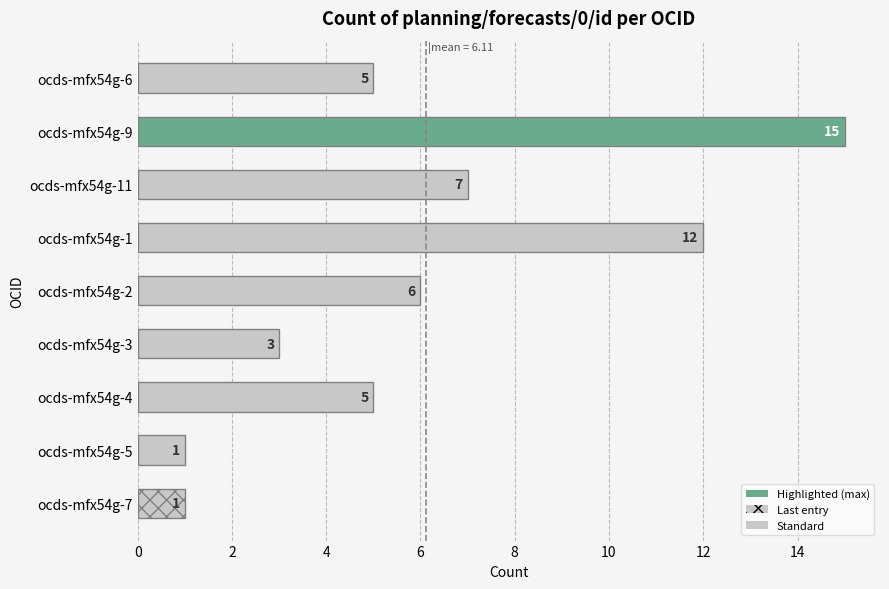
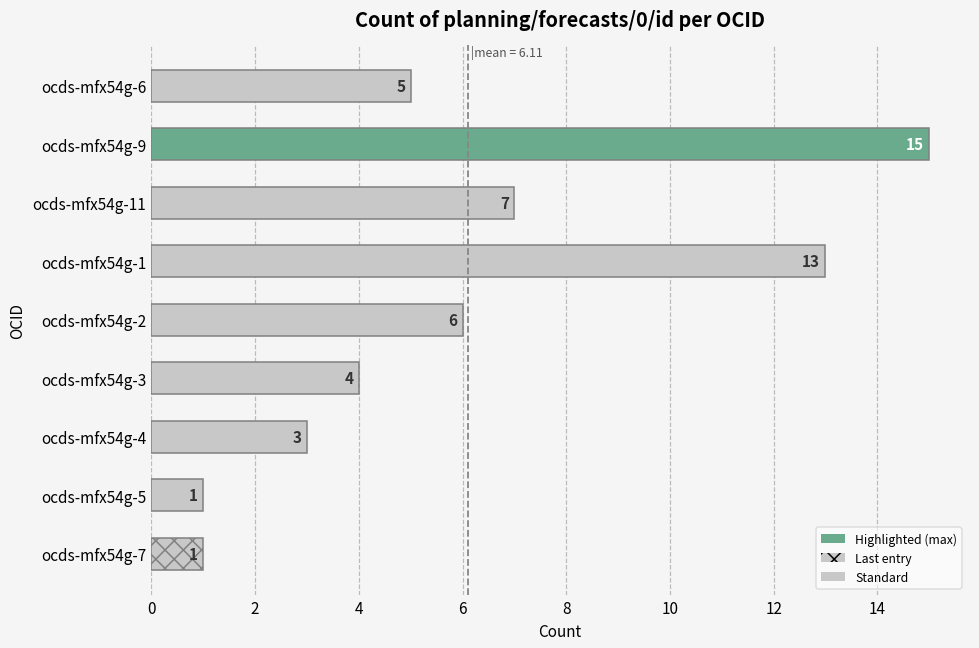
  {
    "ocds-mfx54g-6": 5,
    "ocds-mfx54g-9": 15,
    "ocds-mfx54g-11": 7,
-   "ocds-mfx54g-1": 12,
+   "ocds-mfx54g-1": 13,
    "ocds-mfx54g-2": 6,
-   "ocds-mfx54g-3": 3,
-   "ocds-mfx54g-4": 5,
+   "ocds-mfx54g-3": 4,
+   "ocds-mfx54g-4": 3,
    "ocds-mfx54g-5": 1,
    "ocds-mfx54g-7": 1
  }
